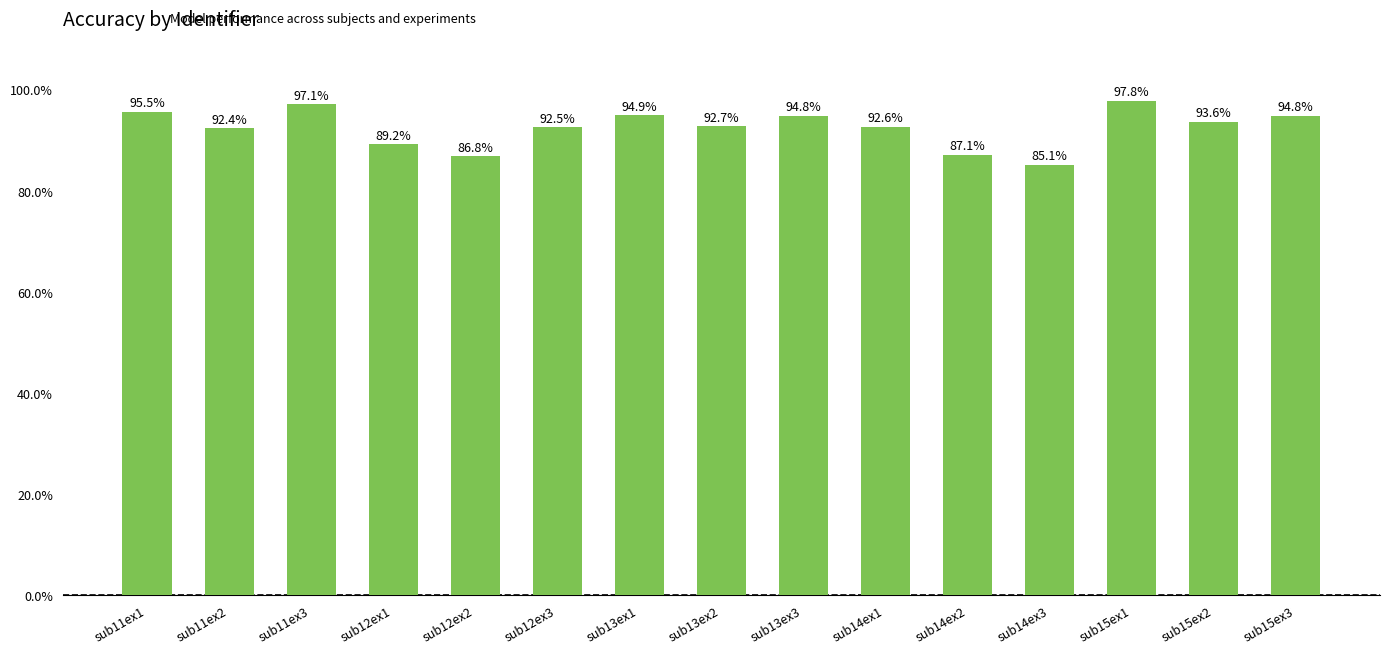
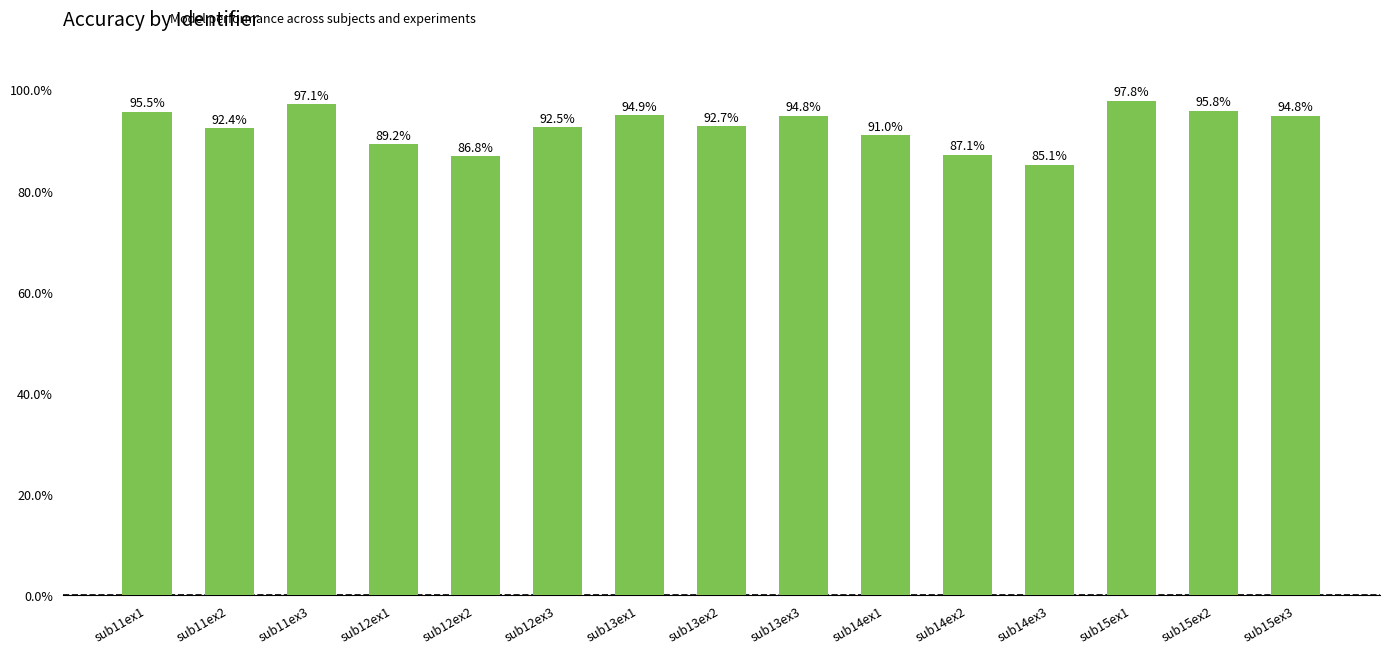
  {
    "sub11ex1": "95.5%",
    "sub11ex2": "92.4%",
    "sub11ex3": "97.1%",
    "sub12ex1": "89.2%",
    "sub12ex2": "86.8%",
    "sub12ex3": "92.5%",
    "sub13ex1": "94.9%",
    "sub13ex2": "92.7%",
    "sub13ex3": "94.8%",
-   "sub14ex1": "92.6%",
+   "sub14ex1": "91.0%",
    "sub14ex2": "87.1%",
    "sub14ex3": "85.1%",
    "sub15ex1": "97.8%",
-   "sub15ex2": "93.6%",
+   "sub15ex2": "95.8%",
    "sub15ex3": "94.8%"
  }
